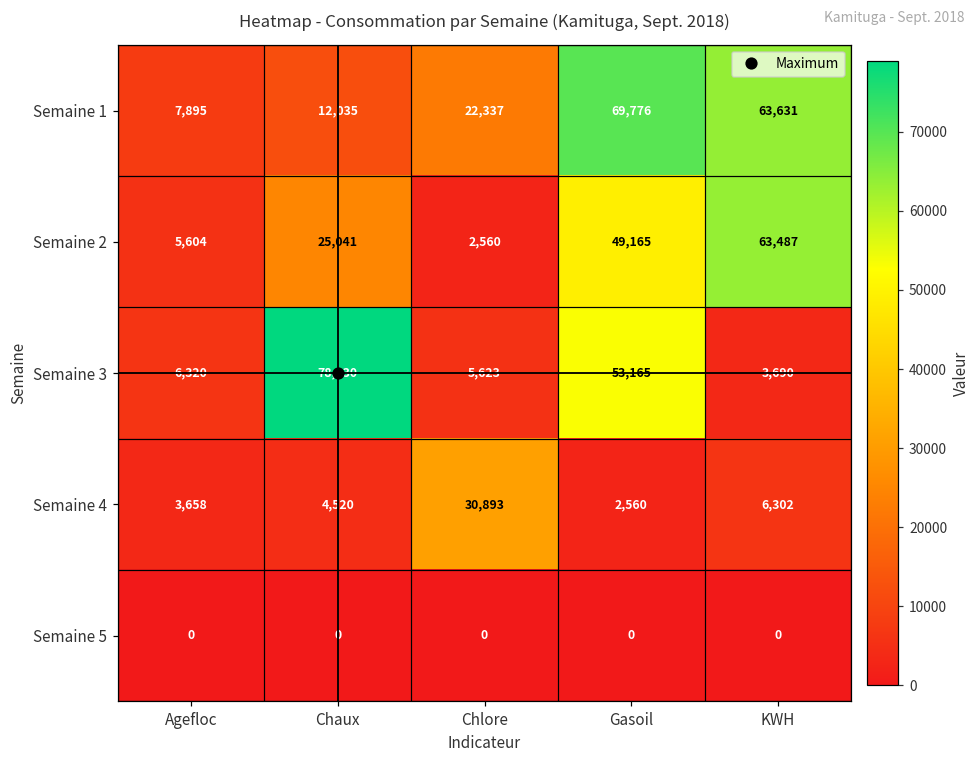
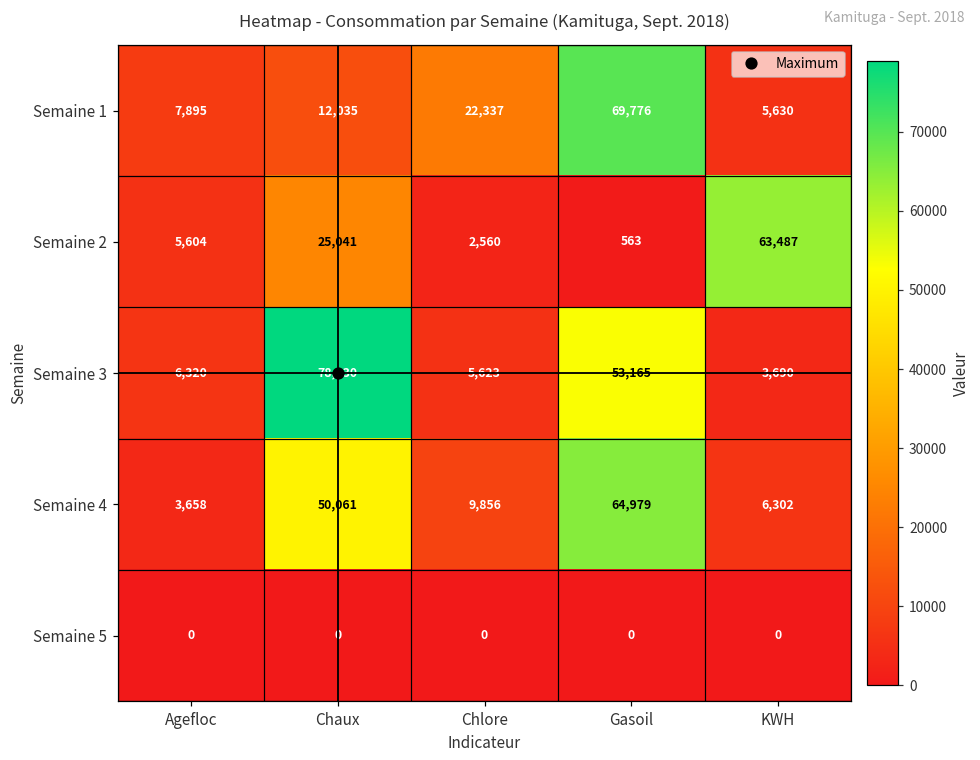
  {
    "Semaine 1": {
      "Agefloc": "7,895",
      "Chaux": "12,035",
      "Chlore": "22,337",
      "Gasoil": "69,776",
-     "KWH": "63,631"
+     "KWH": "5,630"
    },
    "Semaine 2": {
      "Agefloc": "5,604",
      "Chaux": "25,041",
      "Chlore": "2,560",
-     "Gasoil": "49,165",
+     "Gasoil": "563",
      "KWH": "63,487"
    },
    "Semaine 3": {
      "Agefloc": "6,320",
      "Chlore": "5,623",
      "Gasoil": "53,165",
      "KWH": "3,690"
    },
    "Semaine 4": {
      "Agefloc": "3,658",
-     "Chaux": "4,520",
-     "Chlore": "30,893",
-     "Gasoil": "2,560",
+     "Chaux": "50,061",
+     "Chlore": "9,856",
+     "Gasoil": "64,979",
      "KWH": "6,302"
    },
    "Semaine 5": {
      "Agefloc": "0",
      "Chaux": "0",
      "Chlore": "0",
      "Gasoil": "0",
      "KWH": "0"
    }
  }
